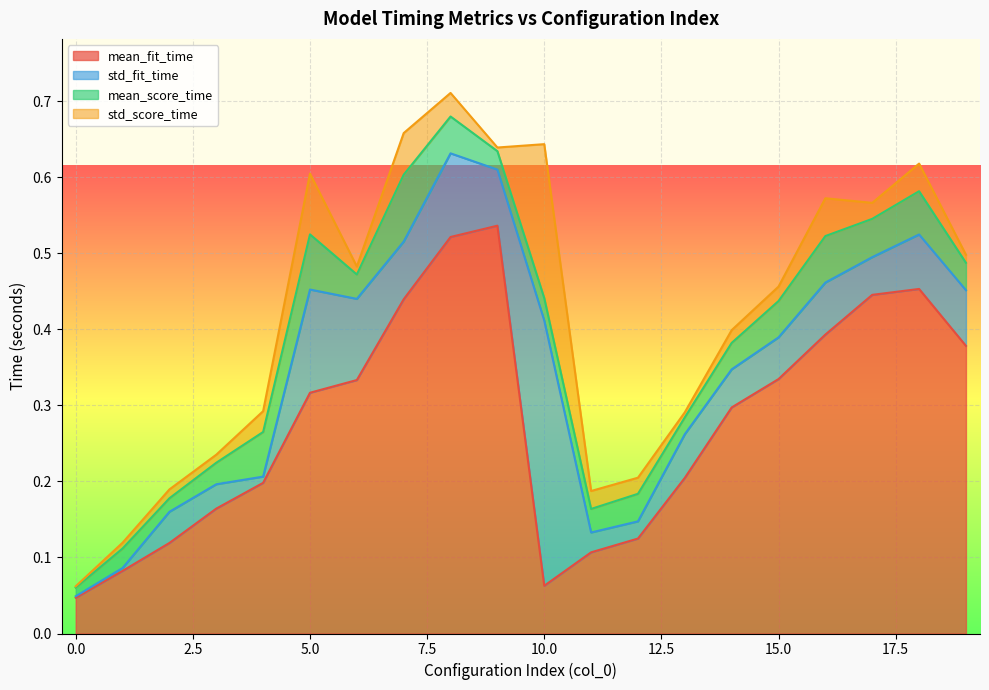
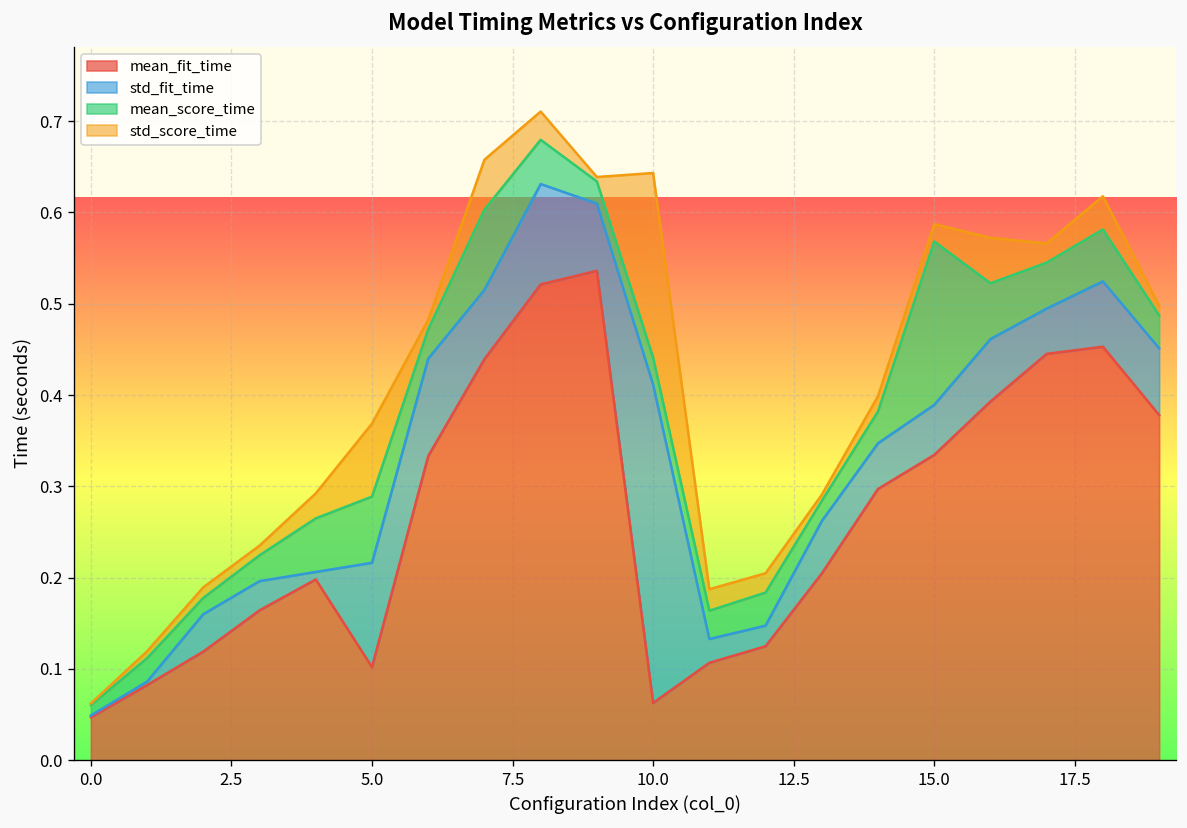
  {
    "mean_fit_time": {
-     "5.0": 0.32,
+     "5.0": 0.10,
      "10.0": 0.06,
      "15.0": 0.33
    },
    "std_fit_time": {
-     "5.0": 0.14,
+     "5.0": 0.11,
      "10.0": 0.35,
      "15.0": 0.05
    },
    "mean_score_time": {
      "5.0": 0.07,
      "10.0": 0.03,
-     "15.0": 0.05
+     "15.0": 0.18
    },
    "std_score_time": {
      "5.0": 0.08,
      "10.0": 0.20,
      "15.0": 0.02
    }
  }
